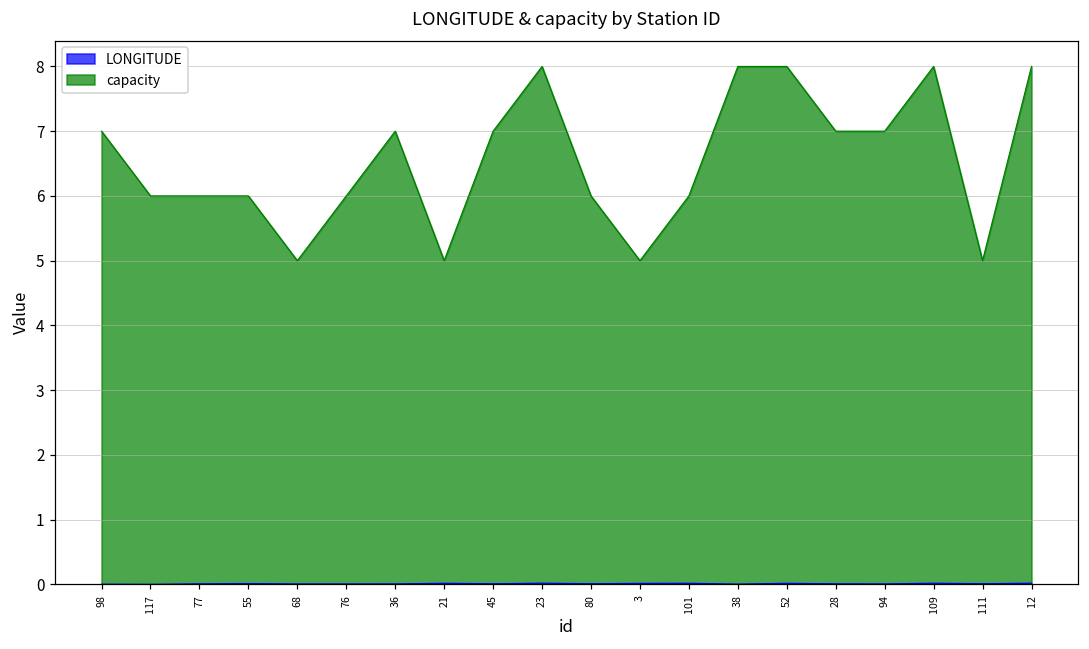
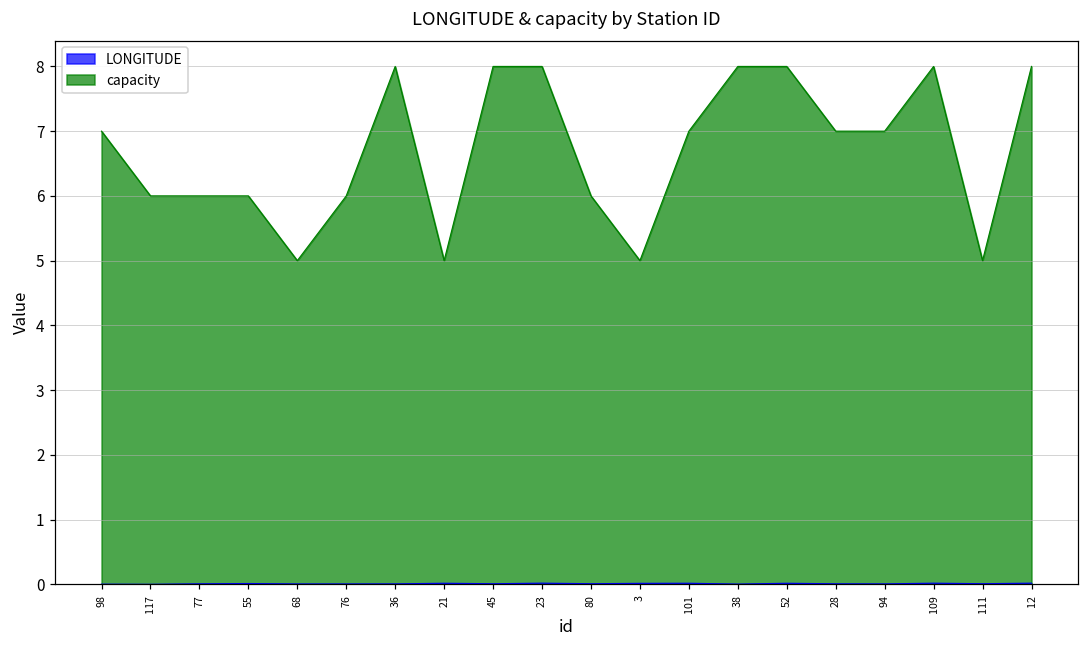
  {
    "LONGITUDE": {
      "98": 0,
      "117": 0,
      "77": 0,
      "55": 0,
      "68": 0,
      "76": 0,
      "36": 0,
      "21": 0,
      "45": 0,
      "23": 0,
      "80": 0,
      "3": 0,
      "101": 0,
      "38": 0,
      "52": 0,
      "28": 0,
      "94": 0,
      "109": 0,
      "111": 0,
      "12": 0
    },
    "capacity": {
      "98": 7,
      "117": 6,
      "77": 6,
      "55": 6,
      "68": 5,
      "76": 6,
-     "36": 7,
+     "36": 8,
      "21": 5,
-     "45": 7,
+     "45": 8,
      "23": 8,
      "80": 6,
      "3": 5,
-     "101": 6,
+     "101": 7,
      "38": 8,
      "52": 8,
      "28": 7,
      "94": 7,
      "109": 8,
      "111": 5,
      "12": 8
    }
  }
